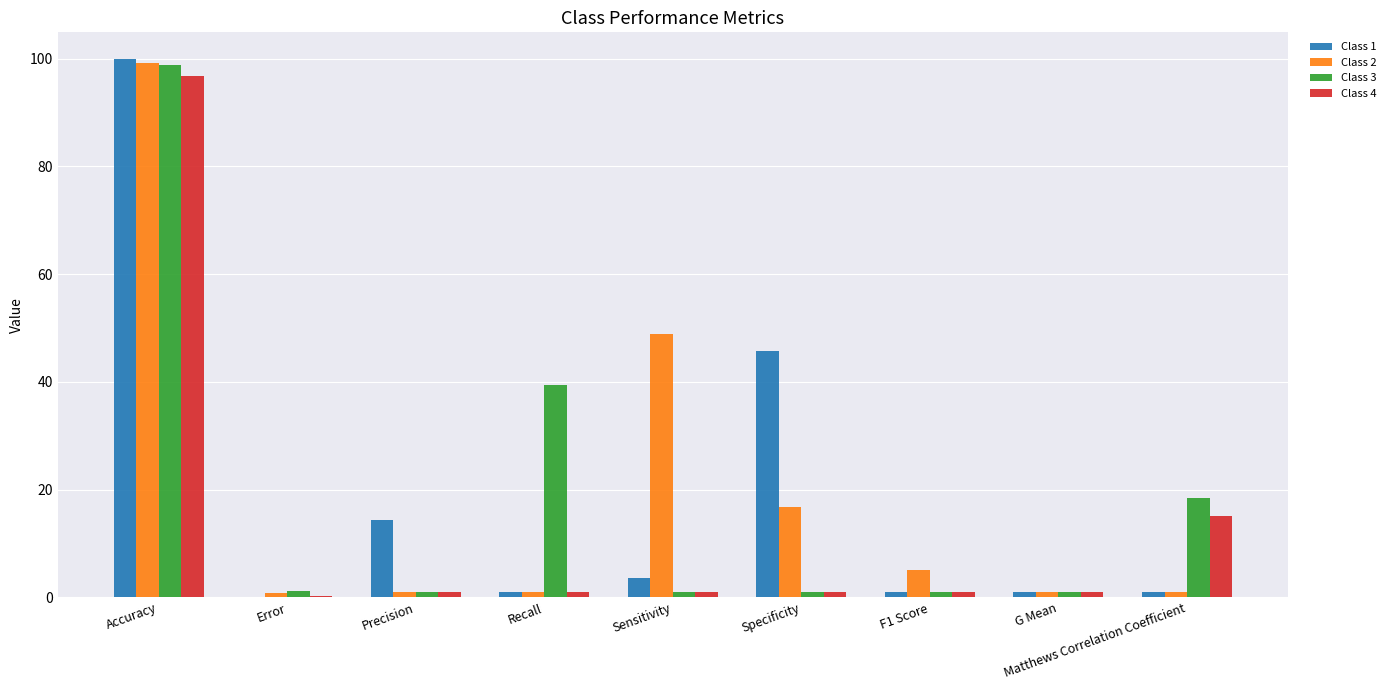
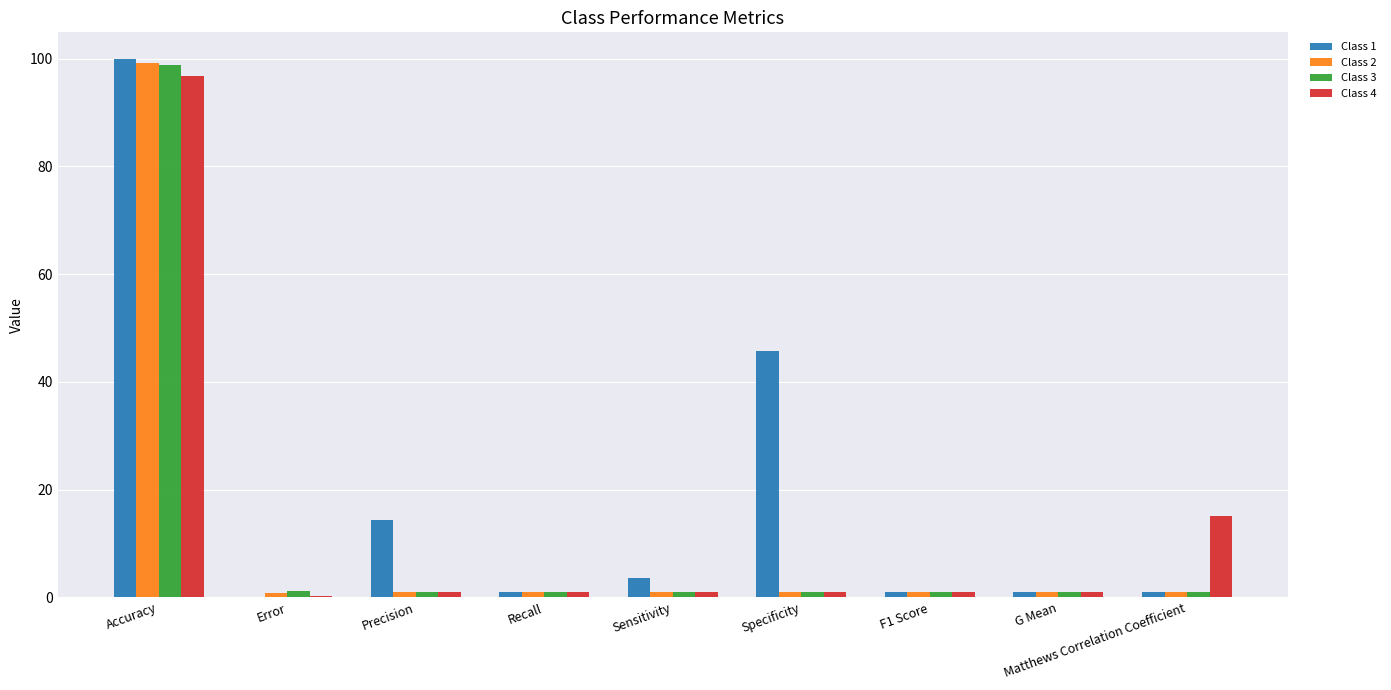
  {
    "Class 1": {
      "Accuracy": 100,
      "Precision": 14,
      "Recall": 1,
      "Sensitivity": 4,
      "Specificity": 46,
      "F1 Score": 1,
      "G Mean": 1,
      "Matthews Correlation Coefficient": 1
    },
    "Class 2": {
      "Accuracy": 99,
      "Error": 1,
      "Precision": 1,
      "Recall": 1,
-     "Sensitivity": 49,
-     "Specificity": 17,
-     "F1 Score": 5,
+     "Sensitivity": 1,
+     "Specificity": 1,
+     "F1 Score": 1,
      "G Mean": 1,
      "Matthews Correlation Coefficient": 1
    },
    "Class 3": {
      "Accuracy": 99,
      "Error": 1,
      "Precision": 1,
-     "Recall": 39,
+     "Recall": 1,
      "Sensitivity": 1,
      "Specificity": 1,
      "F1 Score": 1,
      "G Mean": 1,
-     "Matthews Correlation Coefficient": 19
+     "Matthews Correlation Coefficient": 1
    },
    "Class 4": {
      "Accuracy": 97,
      "Precision": 1,
      "Recall": 1,
      "Sensitivity": 1,
      "Specificity": 1,
      "F1 Score": 1,
      "G Mean": 1,
      "Matthews Correlation Coefficient": 15
    }
  }
